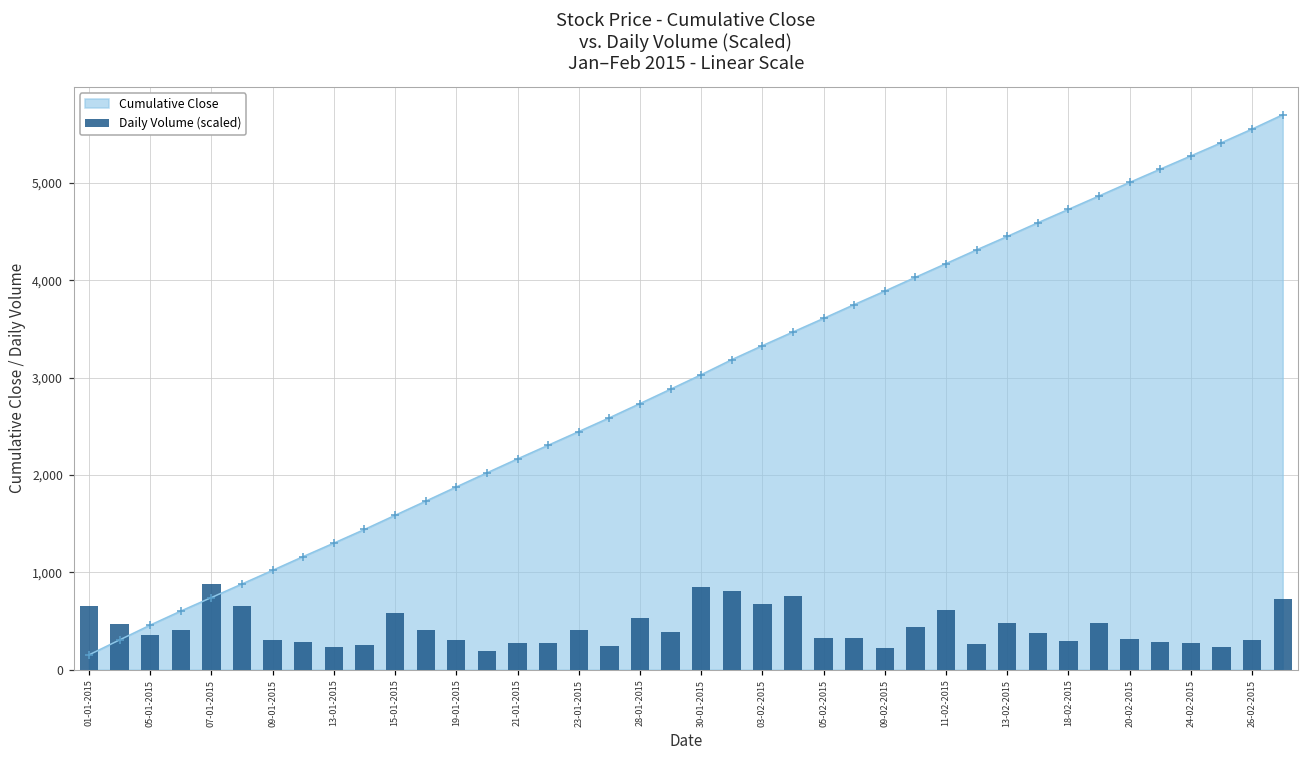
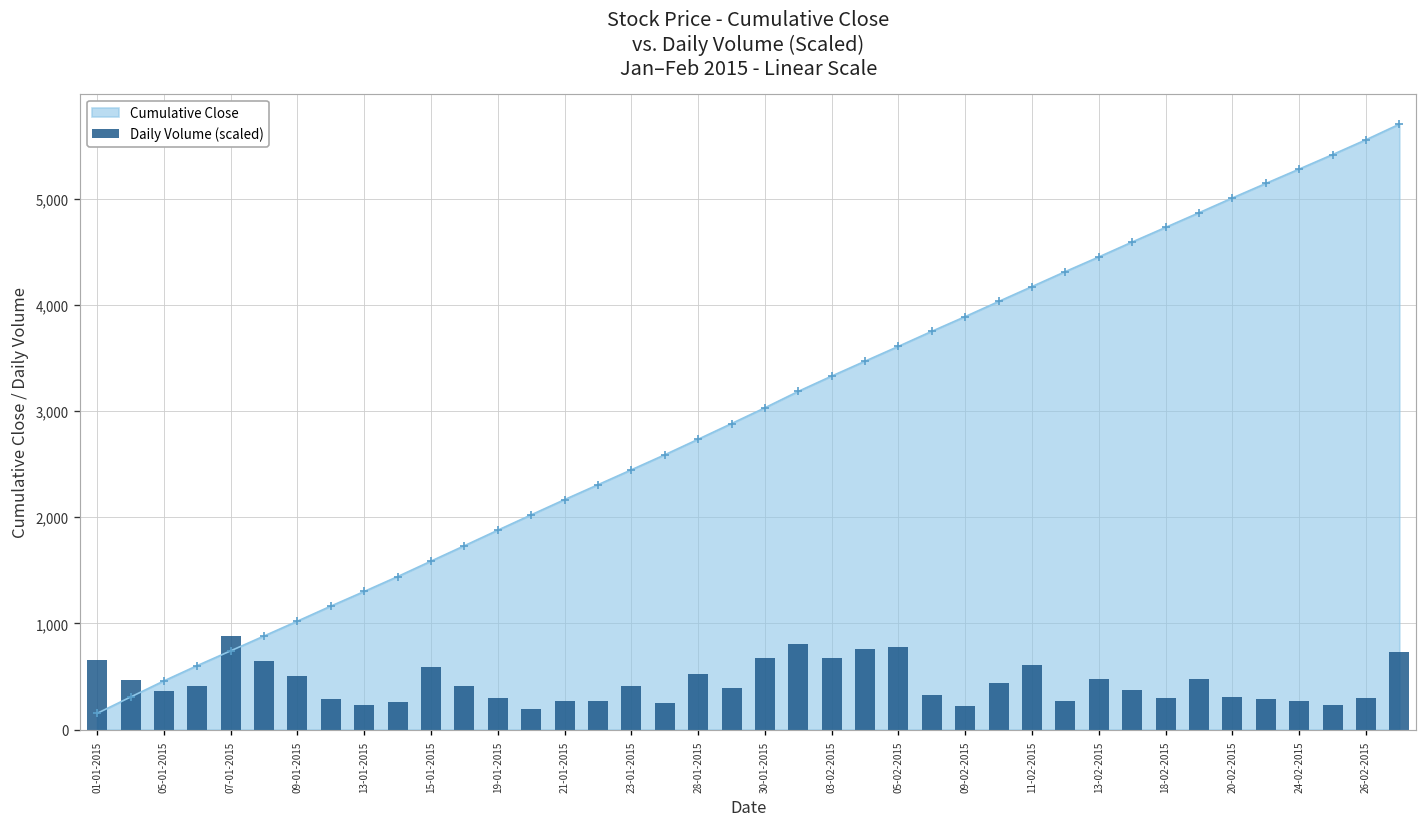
  {
    "Cumulative Close": {
      "01-01-2015": "200",
      "05-01-2015": "500",
      "07-01-2015": "700",
      "09-01-2015": "1,000",
      "13-01-2015": "1,300",
      "15-01-2015": "1,600",
      "19-01-2015": "1,900",
      "21-01-2015": "2,200",
      "23-01-2015": "2,400",
      "28-01-2015": "2,700",
      "30-01-2015": "3,000",
      "03-02-2015": "3,300",
      "05-02-2015": "3,600",
      "09-02-2015": "3,900",
      "11-02-2015": "4,200",
      "13-02-2015": "4,500",
      "18-02-2015": "4,700",
      "20-02-2015": "5,000",
      "24-02-2015": "5,300",
      "26-02-2015": "5,600"
    },
    "Daily Volume (scaled)": {
      "01-01-2015": "700",
      "05-01-2015": "400",
      "07-01-2015": "900",
-     "09-01-2015": "300",
+     "09-01-2015": "500",
      "13-01-2015": "200",
      "15-01-2015": "600",
      "19-01-2015": "300",
      "21-01-2015": "300",
      "23-01-2015": "400",
      "28-01-2015": "500",
-     "30-01-2015": "900",
+     "30-01-2015": "700",
      "03-02-2015": "700",
-     "05-02-2015": "300",
+     "05-02-2015": "800",
      "09-02-2015": "200",
      "11-02-2015": "600",
      "13-02-2015": "500",
      "18-02-2015": "300",
      "20-02-2015": "300",
      "24-02-2015": "300",
      "26-02-2015": "300"
    }
  }
